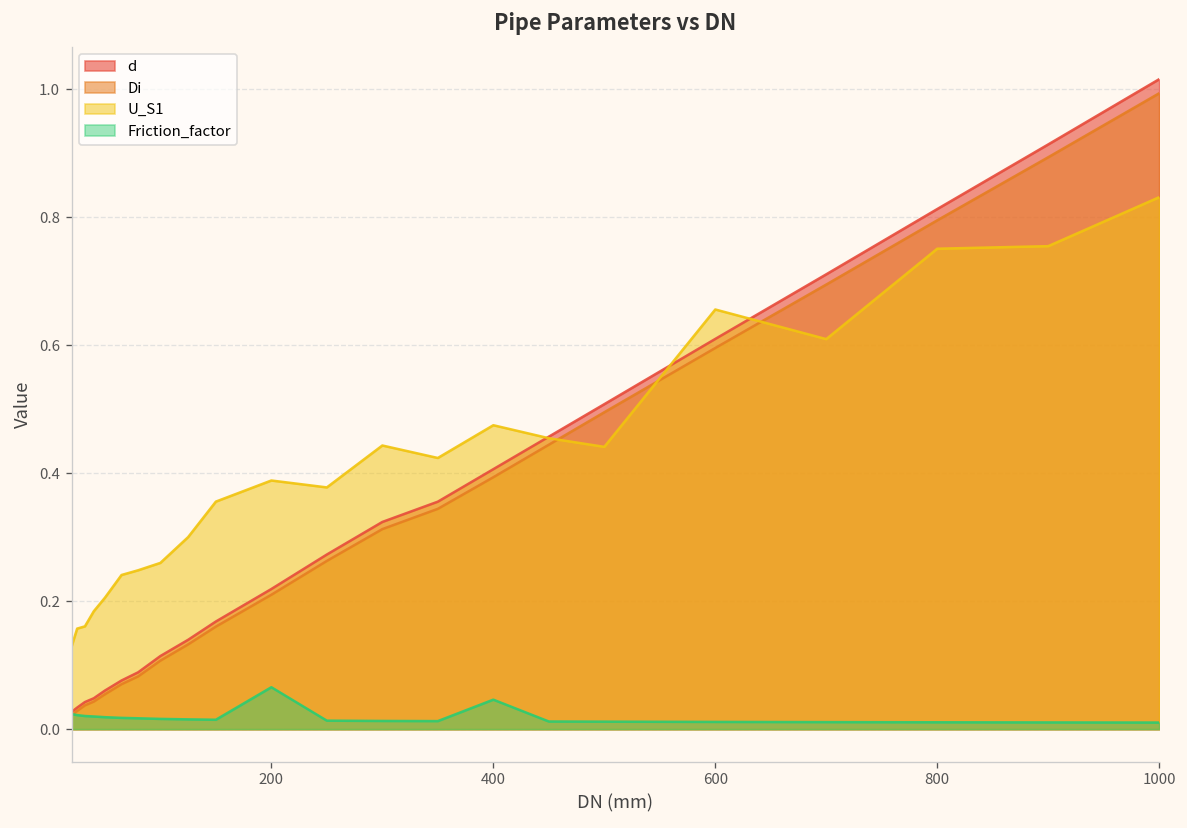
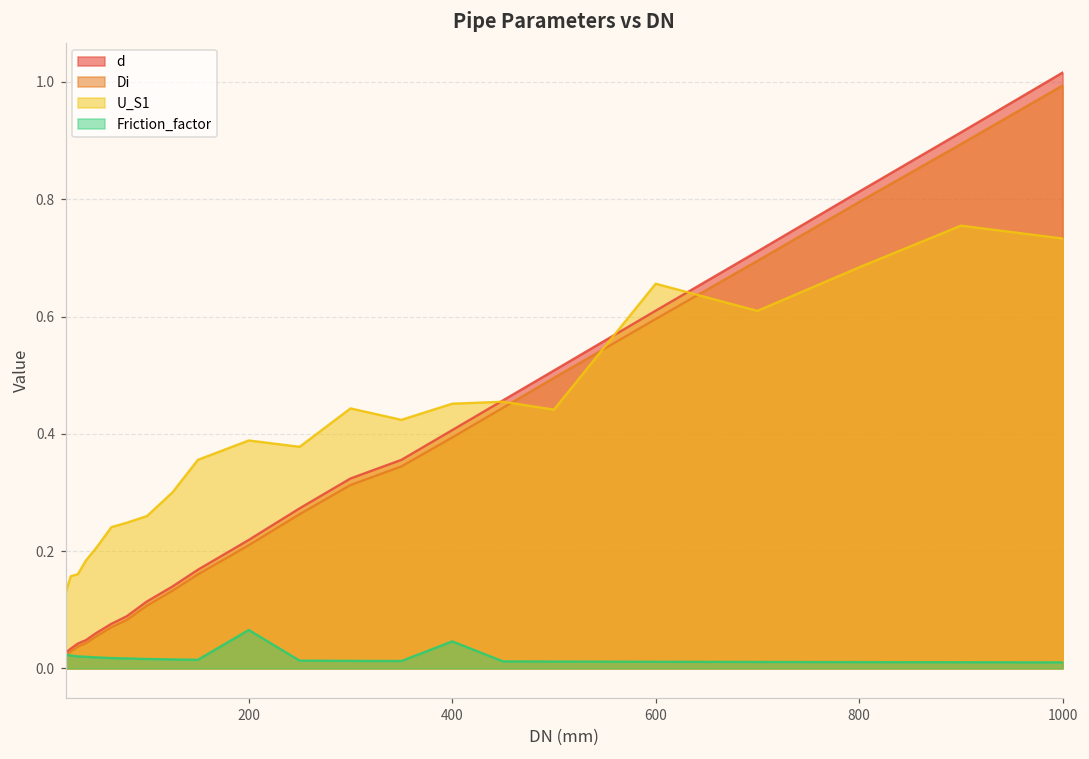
  {
    "U_S1": {
      "200": 0.39,
-     "400": 0.48,
+     "400": 0.45,
      "600": 0.66,
-     "800": 0.75,
-     "1000": 0.83
+     "800": 0.68,
+     "1000": 0.73
    },
    "Friction_factor": {
      "200": 0.07,
      "400": 0.05,
      "600": 0.01,
      "800": 0.01,
      "1000": 0.01
    }
  }
